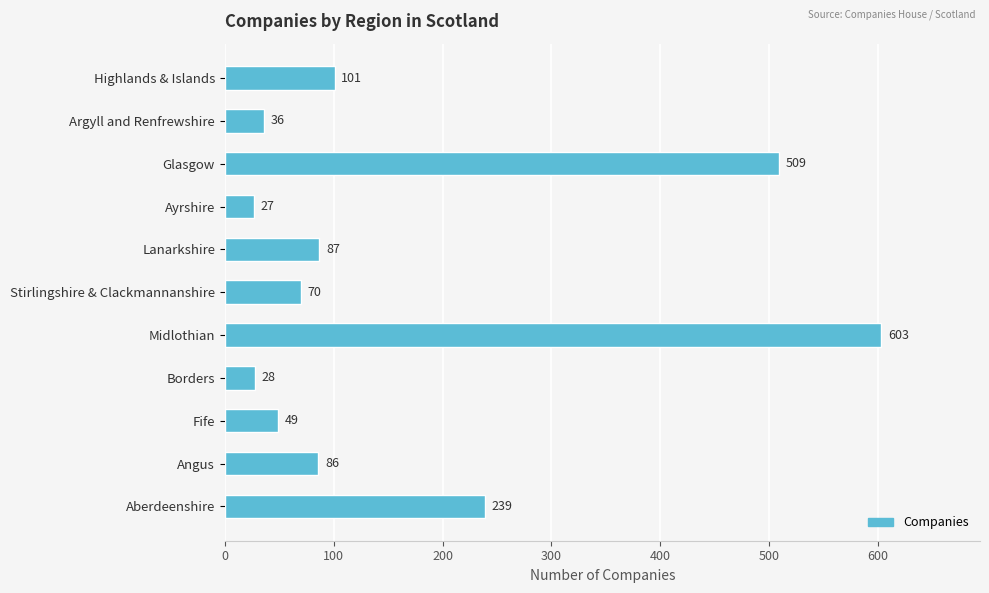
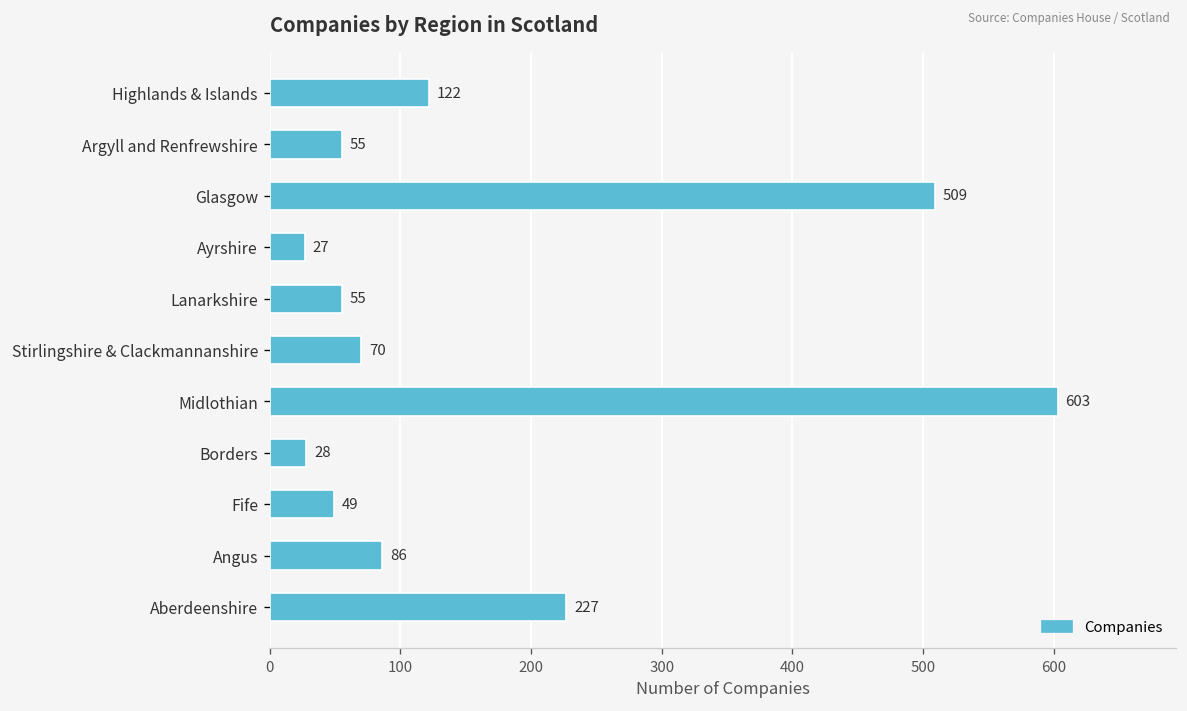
  {
-   "Highlands & Islands": 101,
-   "Argyll and Renfrewshire": 36,
+   "Highlands & Islands": 122,
+   "Argyll and Renfrewshire": 55,
    "Glasgow": 509,
    "Ayrshire": 27,
-   "Lanarkshire": 87,
+   "Lanarkshire": 55,
    "Stirlingshire & Clackmannanshire": 70,
    "Midlothian": 603,
    "Borders": 28,
    "Fife": 49,
    "Angus": 86,
-   "Aberdeenshire": 239
+   "Aberdeenshire": 227
  }
